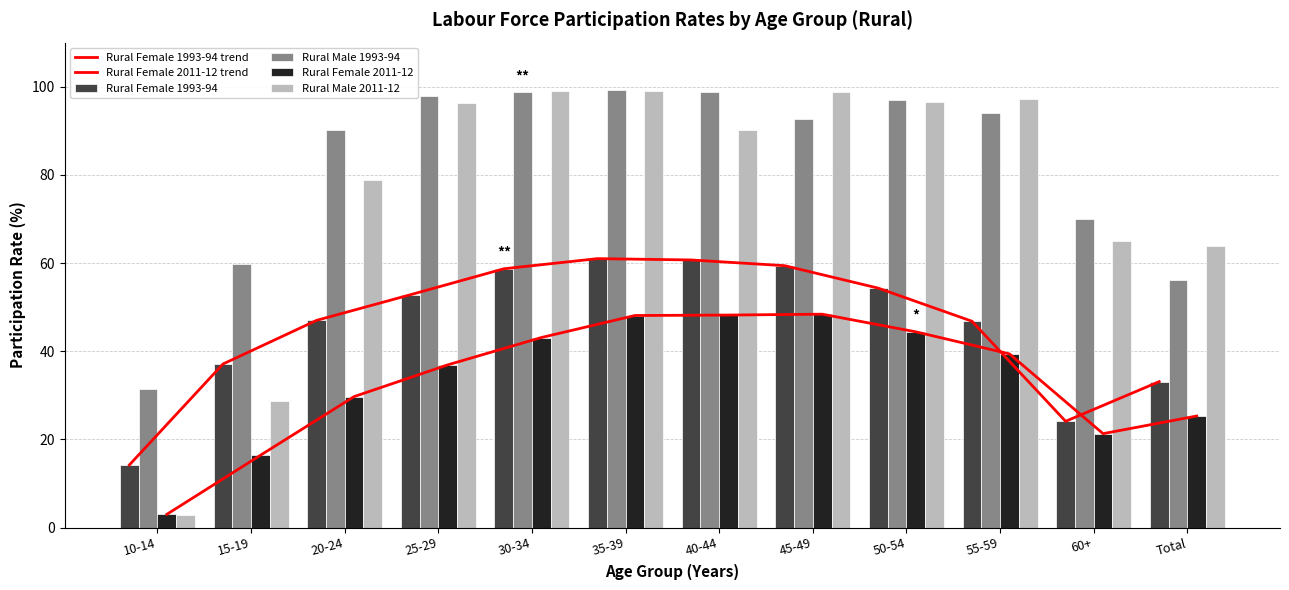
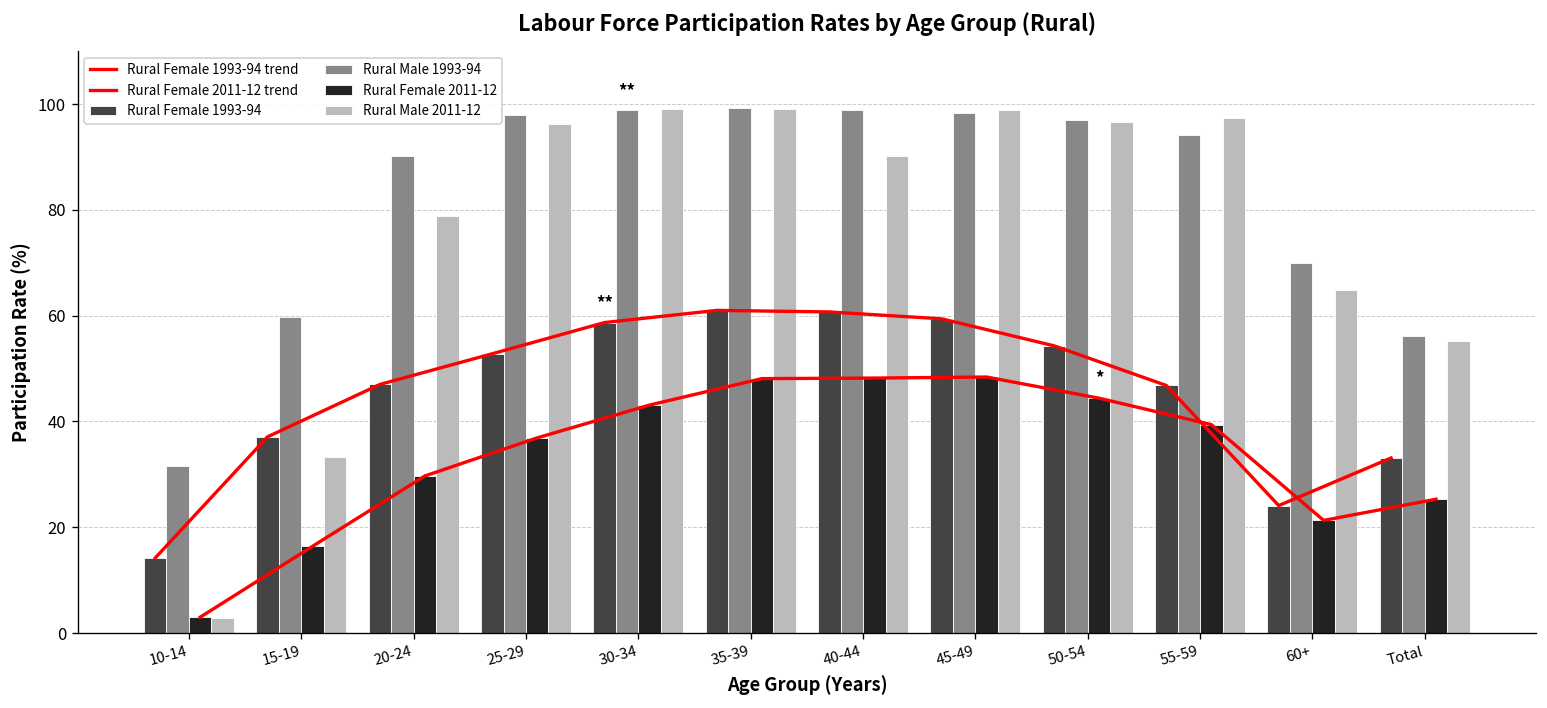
  {
    "Rural Male 1993-94": {
      "10-14": 32,
      "15-19": 60,
      "20-24": 90,
      "25-29": 98,
      "30-34": 99,
      "35-39": 99,
      "40-44": 99,
-     "45-49": 93,
+     "45-49": 98,
      "50-54": 97,
      "55-59": 94,
      "60+": 70,
      "Total": 56
    },
    "Rural Male 2011-12": {
      "10-14": 3,
-     "15-19": 29,
+     "15-19": 33,
      "20-24": 79,
      "25-29": 96,
      "30-34": 99,
      "35-39": 99,
      "40-44": 90,
      "45-49": 99,
      "50-54": 97,
      "55-59": 97,
      "60+": 65,
-     "Total": 64
+     "Total": 55
    }
  }
